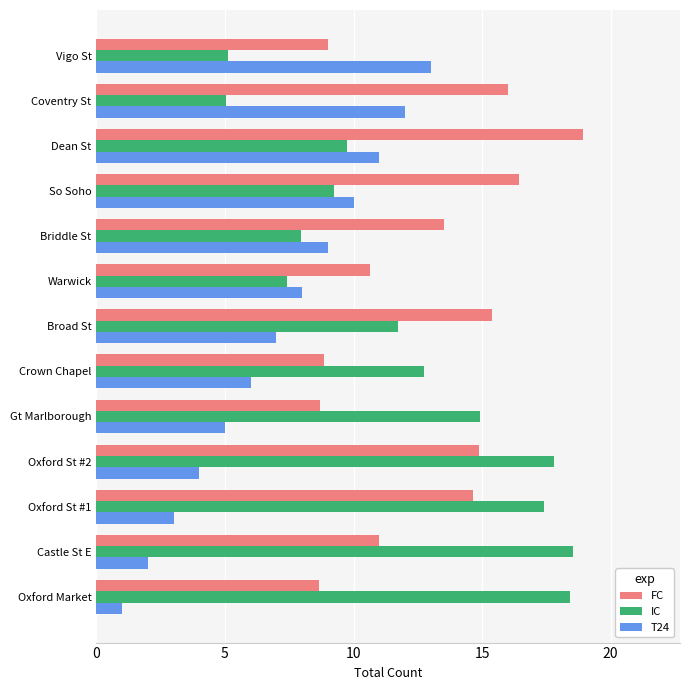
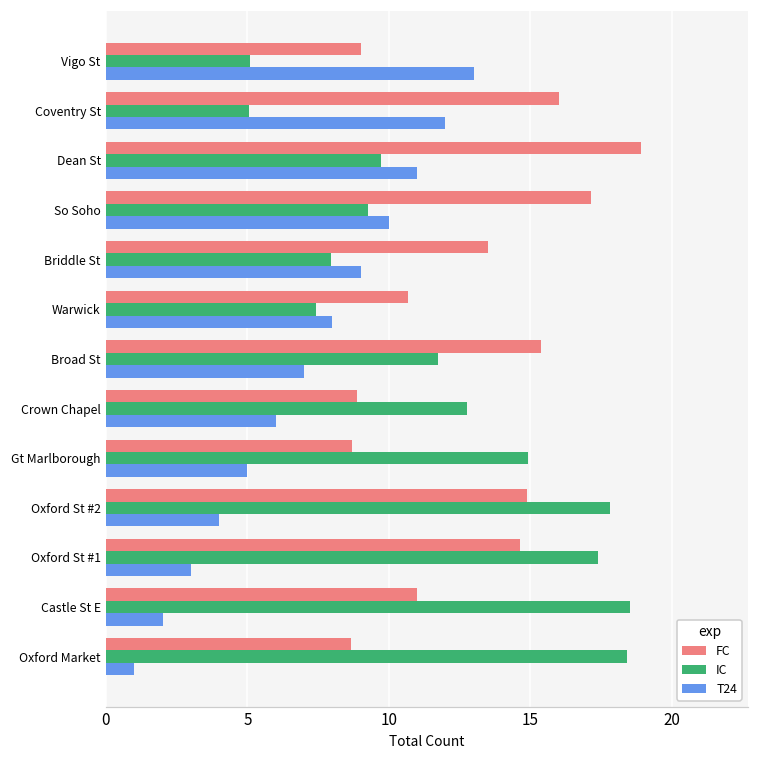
  {
    "FC": {
      "Vigo St": 9.0,
      "Coventry St": 16.0,
      "Dean St": 18.9,
-     "So Soho": 16.4,
+     "So Soho": 17.1,
      "Briddle St": 13.5,
      "Warwick": 10.7,
      "Broad St": 15.4,
      "Crown Chapel": 8.9,
      "Gt Marlborough": 8.7,
      "Oxford St #2": 14.9,
      "Oxford St #1": 14.6,
      "Castle St E": 11.0,
      "Oxford Market": 8.7
    },
    "IC": {
      "Vigo St": 5.1,
      "Coventry St": 5.0,
      "Dean St": 9.7,
      "So Soho": 9.3,
      "Briddle St": 8.0,
      "Warwick": 7.4,
      "Broad St": 11.7,
      "Crown Chapel": 12.8,
      "Gt Marlborough": 14.9,
      "Oxford St #2": 17.8,
      "Oxford St #1": 17.4,
      "Castle St E": 18.5,
      "Oxford Market": 18.4
    },
    "T24": {
      "Vigo St": 13.0,
      "Coventry St": 12.0,
      "Dean St": 11.0,
      "So Soho": 10.0,
      "Briddle St": 9.0,
      "Warwick": 8.0,
      "Broad St": 7.0,
      "Crown Chapel": 6.0,
      "Gt Marlborough": 5.0,
      "Oxford St #2": 4.0,
      "Oxford St #1": 3.0,
      "Castle St E": 2.0,
      "Oxford Market": 1.0
    }
  }
